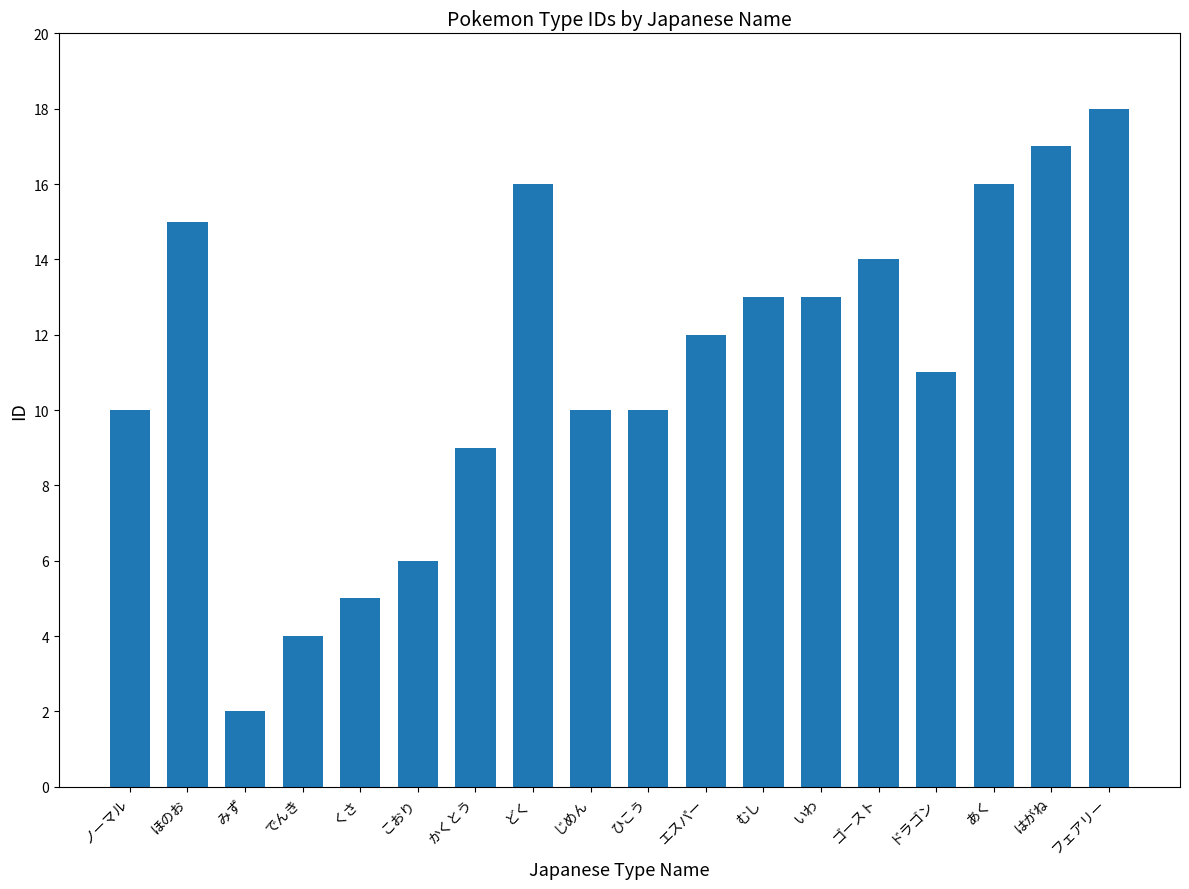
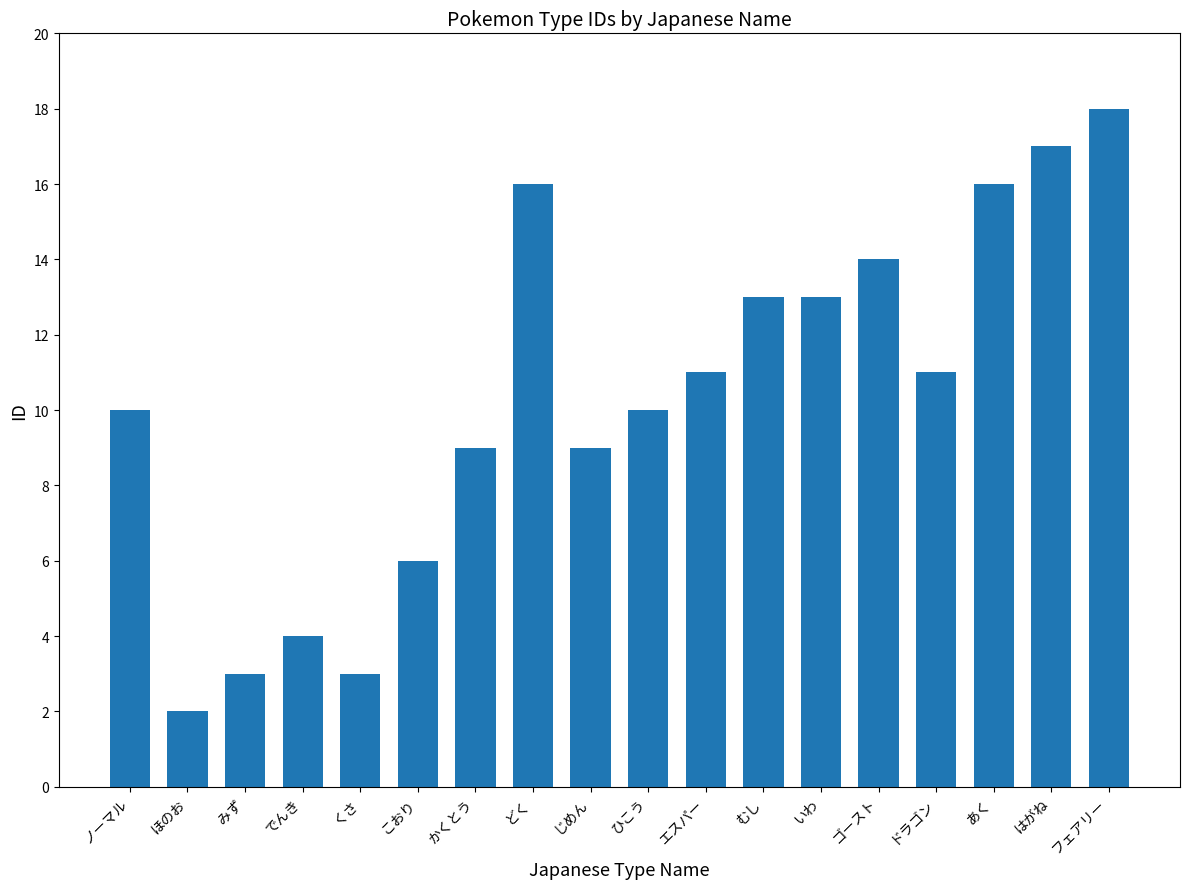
  {
    "ノーマル": 10,
-   "ほのお": 15,
-   "みず": 2,
+   "ほのお": 2,
+   "みず": 3,
    "でんき": 4,
-   "くさ": 5,
+   "くさ": 3,
    "こおり": 6,
    "かくとう": 9,
    "どく": 16,
-   "じめん": 10,
+   "じめん": 9,
    "ひこう": 10,
-   "エスパー": 12,
+   "エスパー": 11,
    "むし": 13,
    "いわ": 13,
    "ゴースト": 14,
    "ドラゴン": 11,
    "あく": 16,
    "はがね": 17,
    "フェアリー": 18
  }
